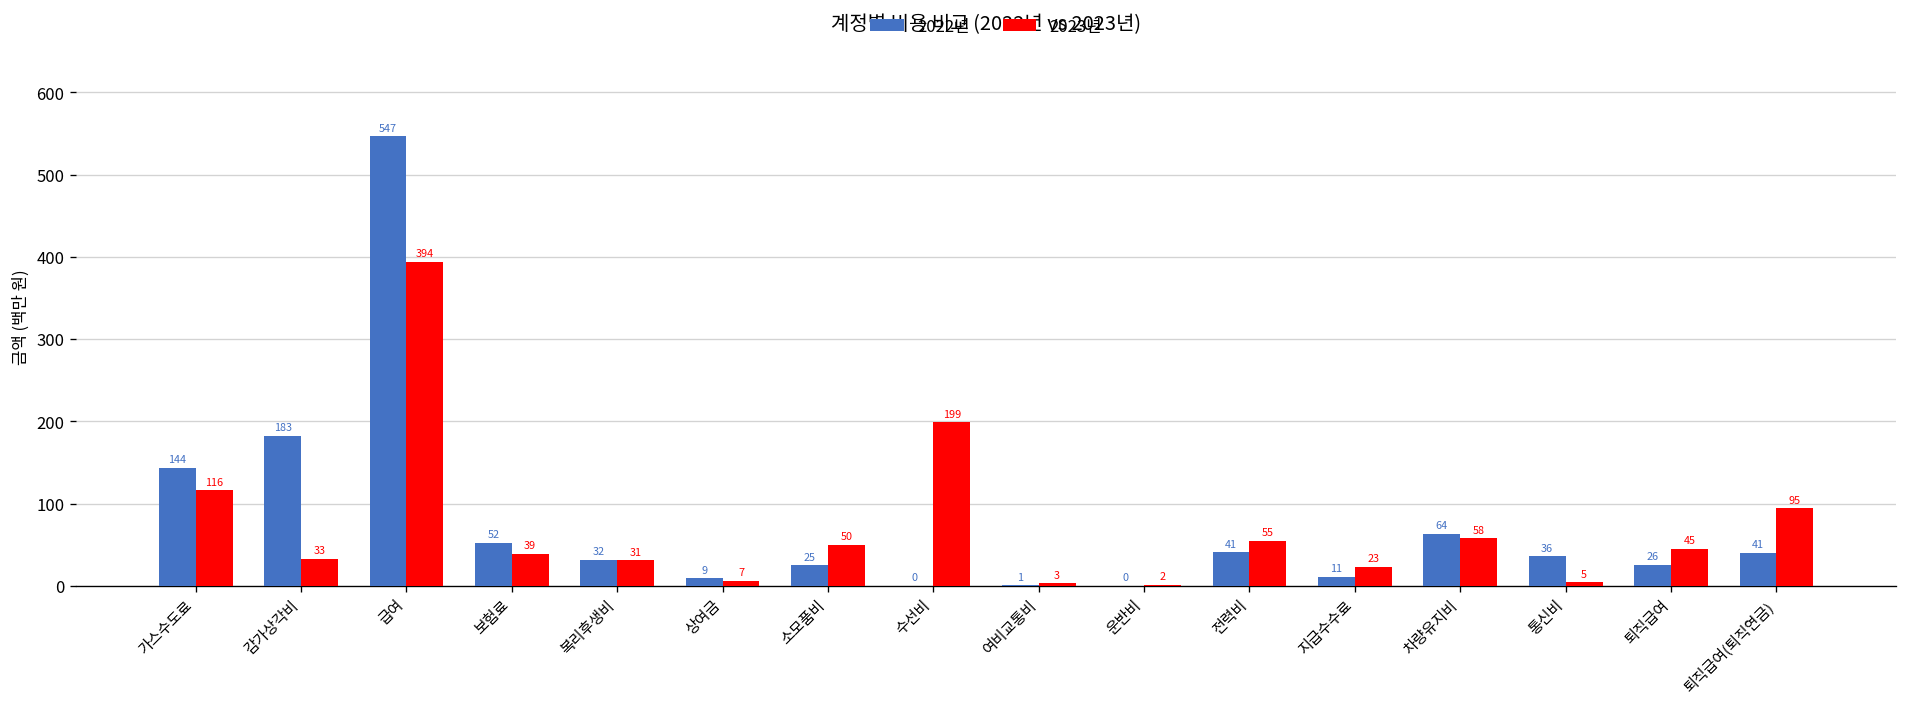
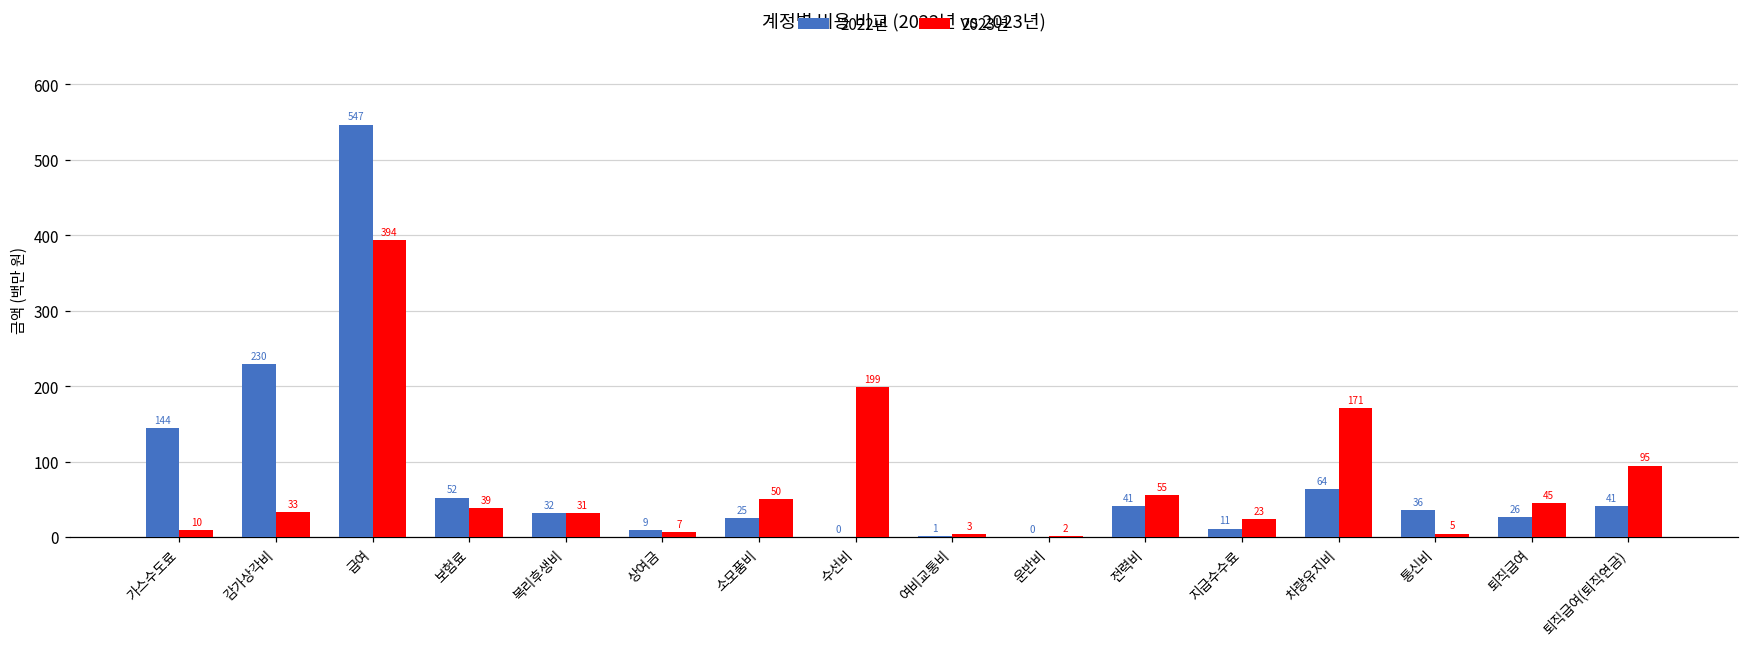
  {
    "2022년": {
      "가스수도료": 144,
-     "감가상각비": 183,
+     "감가상각비": 230,
      "급여": 547,
      "보험료": 52,
      "복리후생비": 32,
      "상여금": 9,
      "소모품비": 25,
      "수선비": 0,
      "여비교통비": 1,
      "운반비": 0,
      "전력비": 41,
      "지급수수료": 11,
      "차량유지비": 64,
      "통신비": 36,
      "퇴직급여": 26,
      "퇴직급여(퇴직연금)": 41
    },
    "2023년": {
-     "가스수도료": 116,
+     "가스수도료": 10,
      "감가상각비": 33,
      "급여": 394,
      "보험료": 39,
      "복리후생비": 31,
      "상여금": 7,
      "소모품비": 50,
      "수선비": 199,
      "여비교통비": 3,
      "운반비": 2,
      "전력비": 55,
      "지급수수료": 23,
-     "차량유지비": 58,
+     "차량유지비": 171,
      "통신비": 5,
      "퇴직급여": 45,
      "퇴직급여(퇴직연금)": 95
    }
  }
